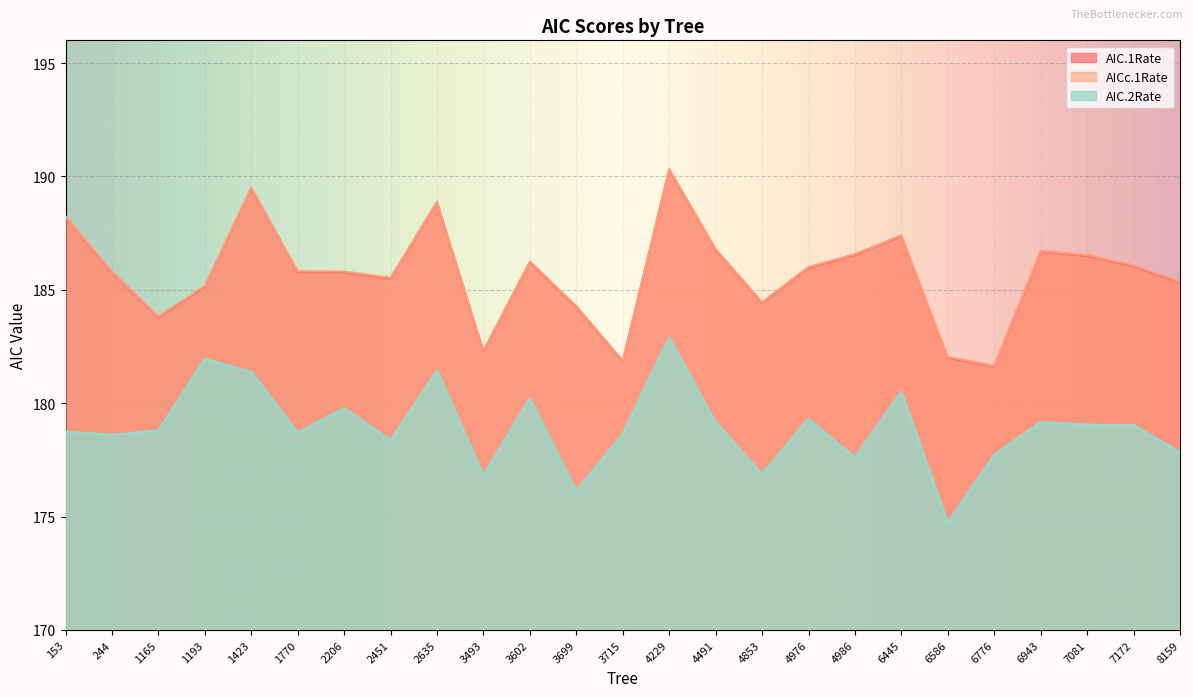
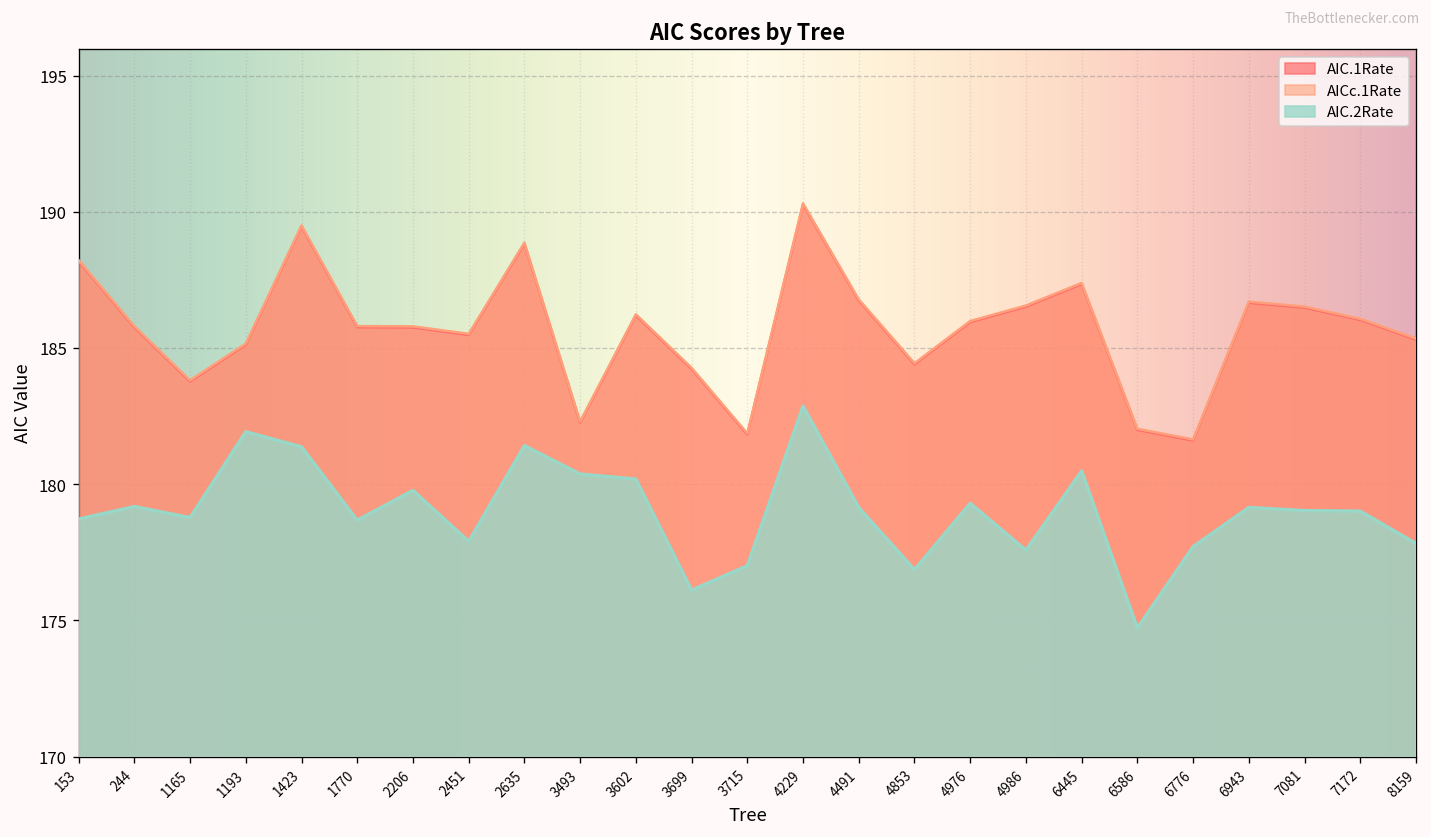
  {
    "AIC.2Rate": {
      "153": 178.7,
-     "244": 178.6,
+     "244": 179.2,
      "1165": 178.8,
      "1193": 181.9,
      "1423": 181.4,
      "1770": 178.7,
      "2206": 179.8,
-     "2451": 178.4,
+     "2451": 177.9,
      "2635": 181.4,
-     "3493": 176.8,
+     "3493": 180.4,
      "3602": 180.2,
      "3699": 176.1,
-     "3715": 178.6,
+     "3715": 177.0,
      "4229": 182.9,
      "4491": 179.1,
      "4853": 176.9,
      "4976": 179.3,
      "4986": 177.6,
      "6445": 180.5,
      "6586": 174.7,
      "6776": 177.7,
      "6943": 179.2,
      "7081": 179.0,
      "7172": 179.0,
      "8159": 177.8
    }
  }
